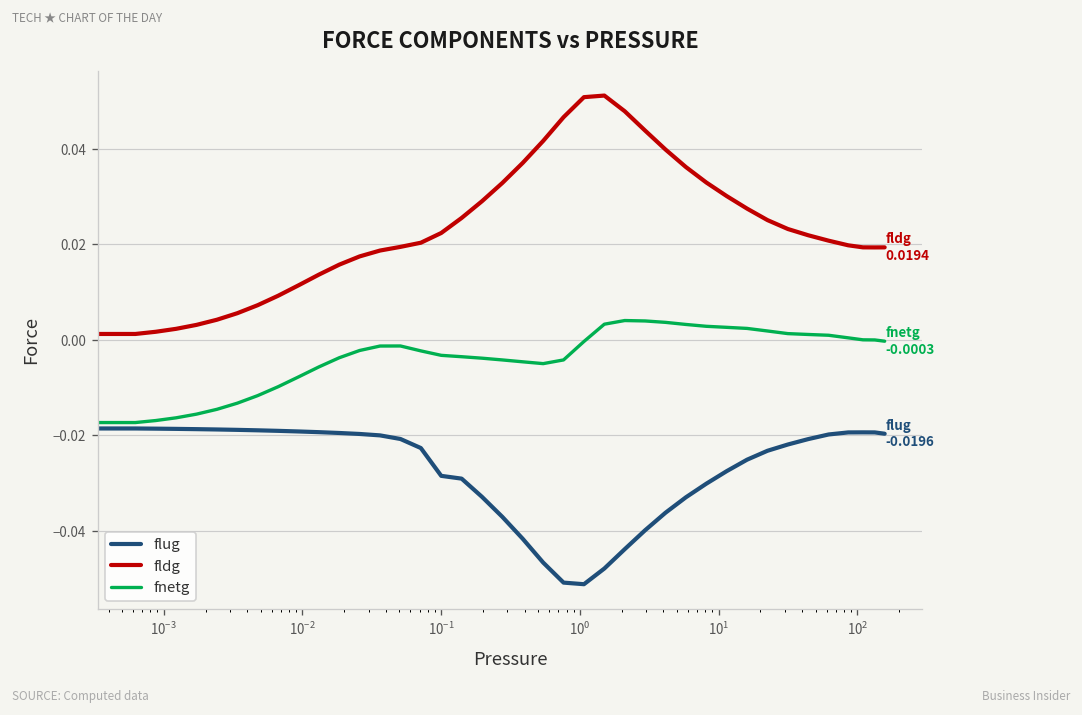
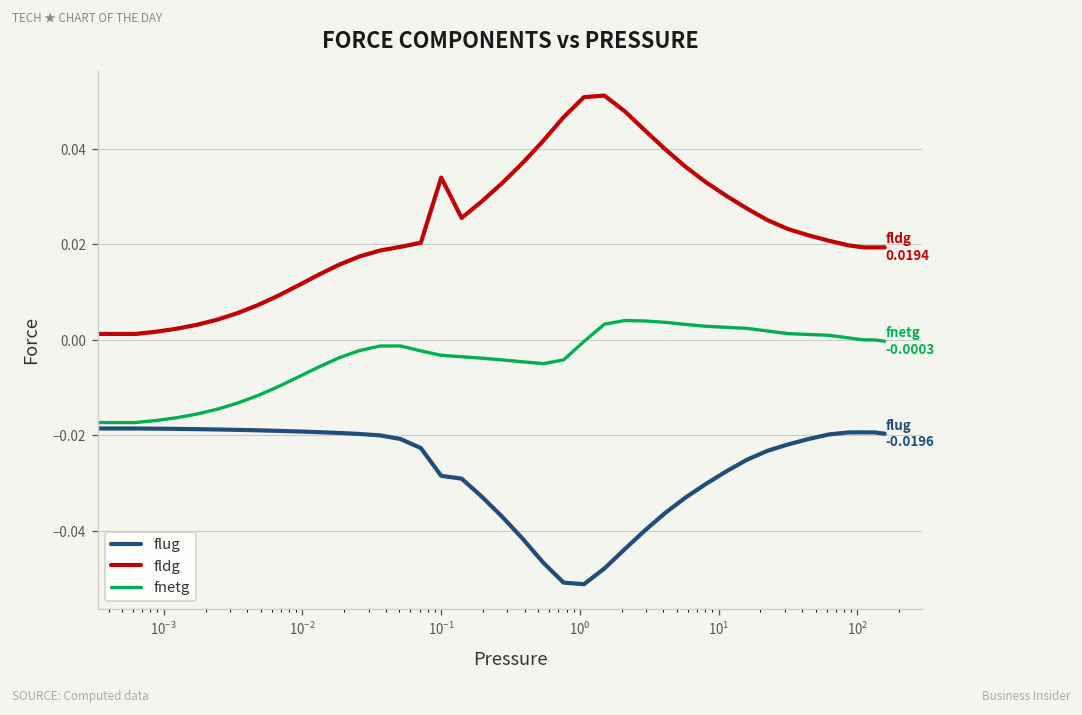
  {
    "flug": {
      "10^-1": -0.028
    },
    "fldg": {
-     "10^-1": 0.022
+     "10^-1": 0.034
    },
    "fnetg": {
      "10^-1": -0.003
    }
  }
